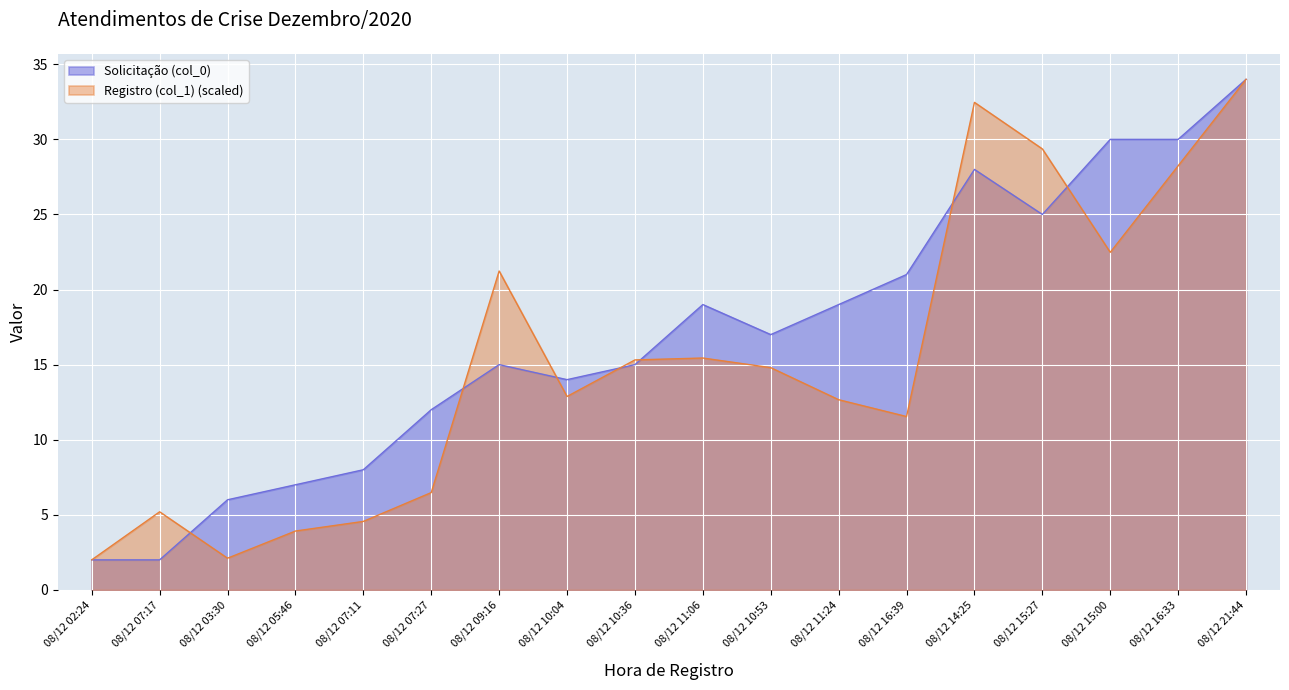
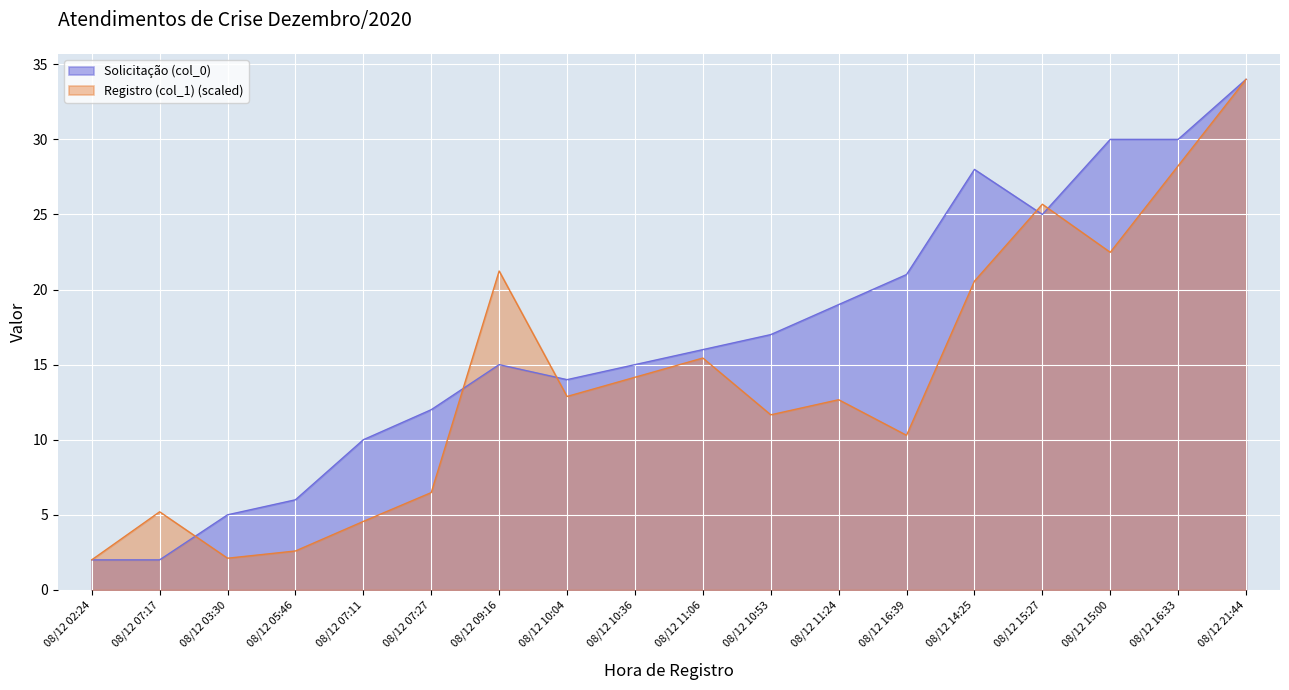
  {
    "Solicitação (col_0)": {
      "08/12 07:17": 2,
-     "08/12 03:30": 6,
-     "08/12 05:46": 7,
-     "08/12 07:11": 8,
+     "08/12 03:30": 5,
+     "08/12 05:46": 6,
+     "08/12 07:11": 10,
      "08/12 07:27": 12,
      "08/12 09:16": 15,
      "08/12 10:04": 14,
      "08/12 10:36": 15,
-     "08/12 11:06": 19,
+     "08/12 11:06": 16,
      "08/12 10:53": 17,
      "08/12 11:24": 19,
      "08/12 16:39": 21,
      "08/12 14:25": 28,
      "08/12 15:27": 25,
      "08/12 15:00": 30,
      "08/12 16:33": 30
    },
    "Registro (col_1) (scaled)": {
      "08/12 07:17": 5.2,
      "08/12 03:30": 2.1,
-     "08/12 05:46": 3.9,
+     "08/12 05:46": 2.6,
      "08/12 07:11": 4.6,
      "08/12 07:27": 6.5,
      "08/12 09:16": 21.2,
      "08/12 10:04": 12.9,
-     "08/12 10:36": 15.3,
+     "08/12 10:36": 14.2,
      "08/12 11:06": 15.4,
-     "08/12 10:53": 14.8,
+     "08/12 10:53": 11.7,
      "08/12 11:24": 12.7,
-     "08/12 16:39": 11.5,
-     "08/12 14:25": 32.5,
-     "08/12 15:27": 29.4,
+     "08/12 16:39": 10.3,
+     "08/12 14:25": 20.6,
+     "08/12 15:27": 25.7,
      "08/12 15:00": 22.5,
      "08/12 16:33": 28.2
    }
  }
